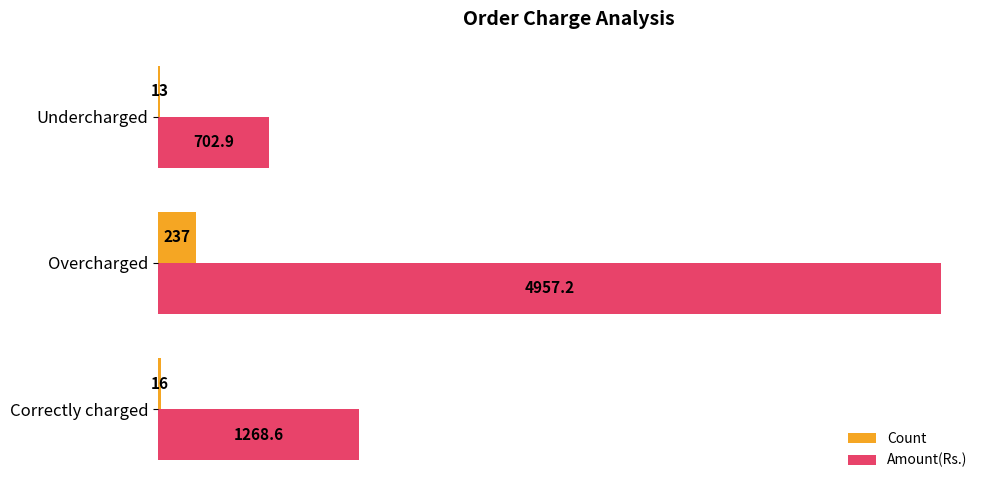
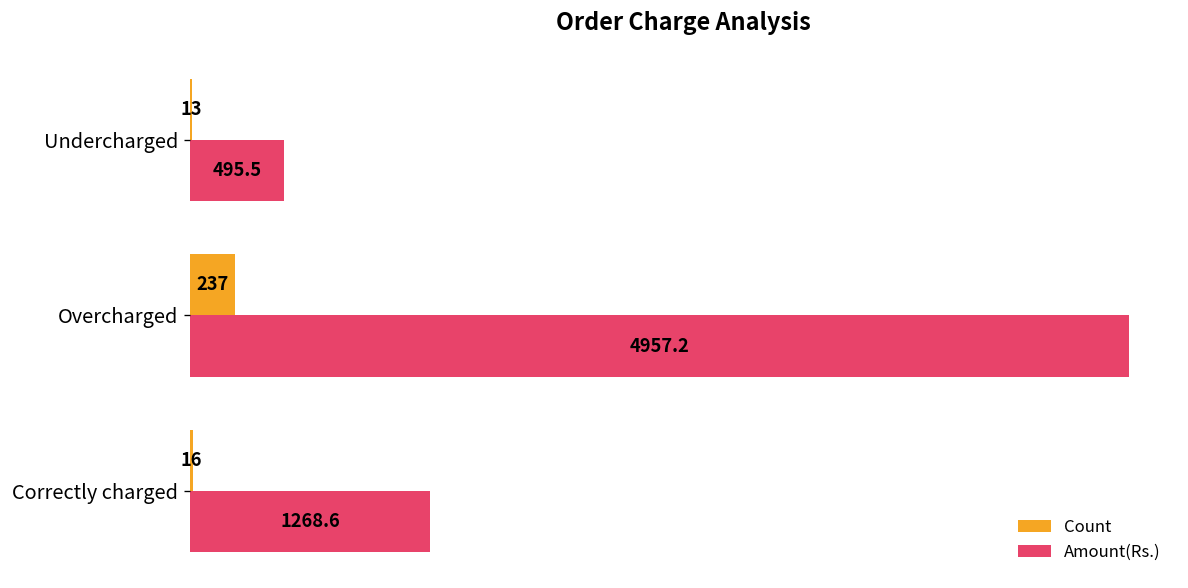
  {
    "Count": {
      "Undercharged": 13,
      "Overcharged": 237,
      "Correctly charged": 16
    },
    "Amount(Rs.)": {
-     "Undercharged": 702.9,
+     "Undercharged": 495.5,
      "Overcharged": 4957.2,
      "Correctly charged": 1268.6
    }
  }
